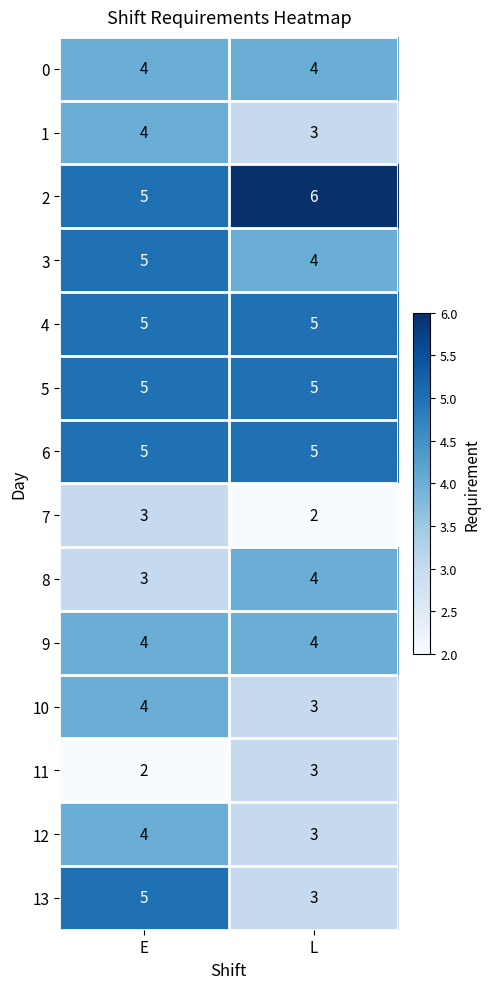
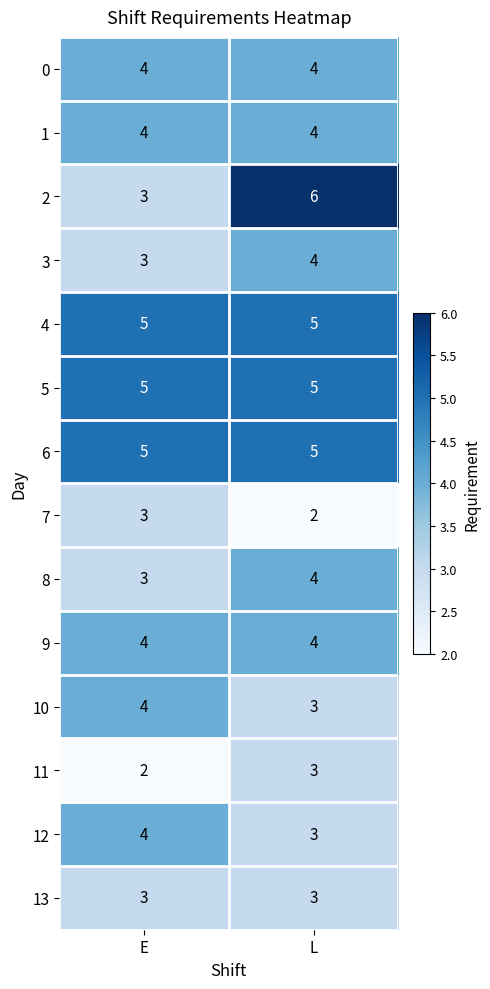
  {
    "0": {
      "E": 4,
      "L": 4
    },
    "1": {
      "E": 4,
-     "L": 3
+     "L": 4
    },
    "2": {
-     "E": 5,
+     "E": 3,
      "L": 6
    },
    "3": {
-     "E": 5,
+     "E": 3,
      "L": 4
    },
    "4": {
      "E": 5,
      "L": 5
    },
    "5": {
      "E": 5,
      "L": 5
    },
    "6": {
      "E": 5,
      "L": 5
    },
    "7": {
      "E": 3,
      "L": 2
    },
    "8": {
      "E": 3,
      "L": 4
    },
    "9": {
      "E": 4,
      "L": 4
    },
    "10": {
      "E": 4,
      "L": 3
    },
    "11": {
      "E": 2,
      "L": 3
    },
    "12": {
      "E": 4,
      "L": 3
    },
    "13": {
-     "E": 5,
+     "E": 3,
      "L": 3
    }
  }
